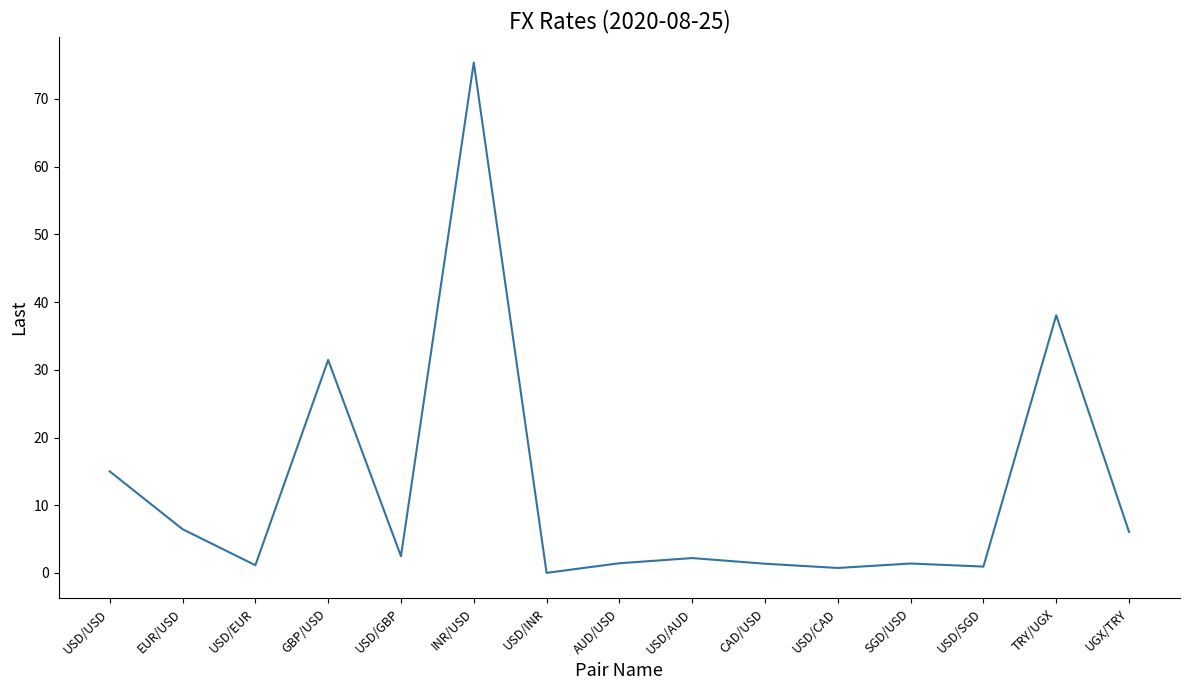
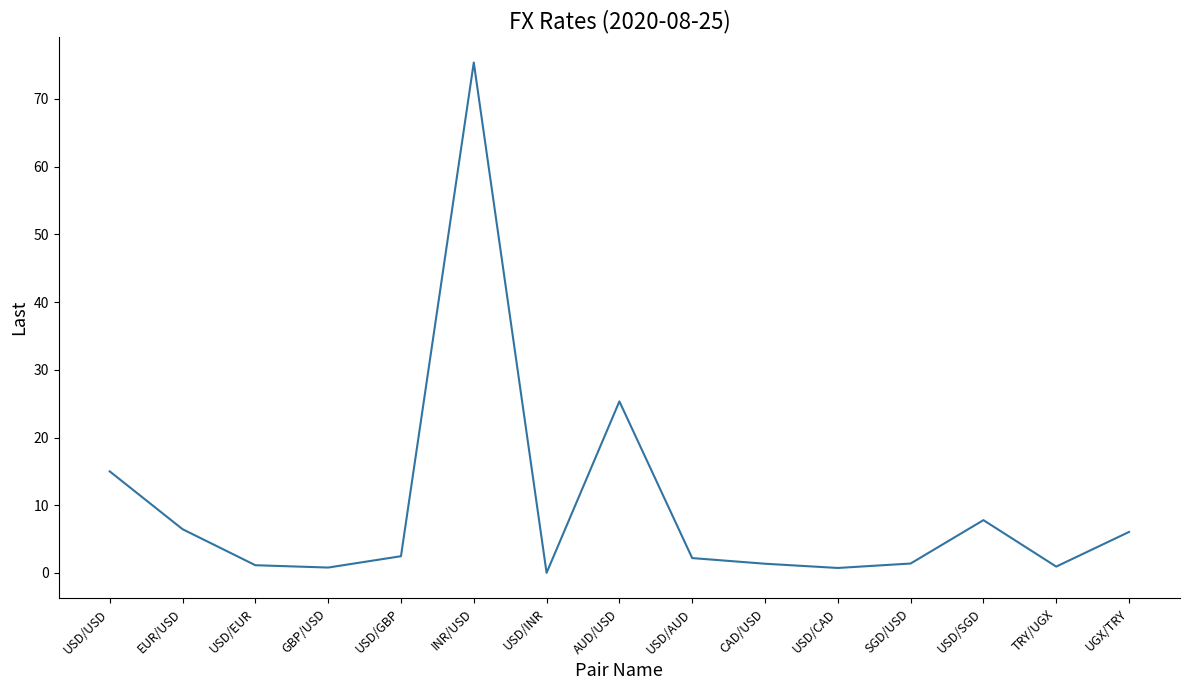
  {
    "USD/USD": 15,
    "EUR/USD": 6,
    "USD/EUR": 1,
-   "GBP/USD": 31,
+   "GBP/USD": 1,
    "USD/GBP": 2,
    "INR/USD": 75,
    "USD/INR": 0,
-   "AUD/USD": 1,
+   "AUD/USD": 25,
    "USD/AUD": 2,
    "CAD/USD": 1,
    "USD/CAD": 1,
    "SGD/USD": 1,
-   "USD/SGD": 1,
-   "TRY/UGX": 38,
+   "USD/SGD": 8,
+   "TRY/UGX": 1,
    "UGX/TRY": 6
  }
